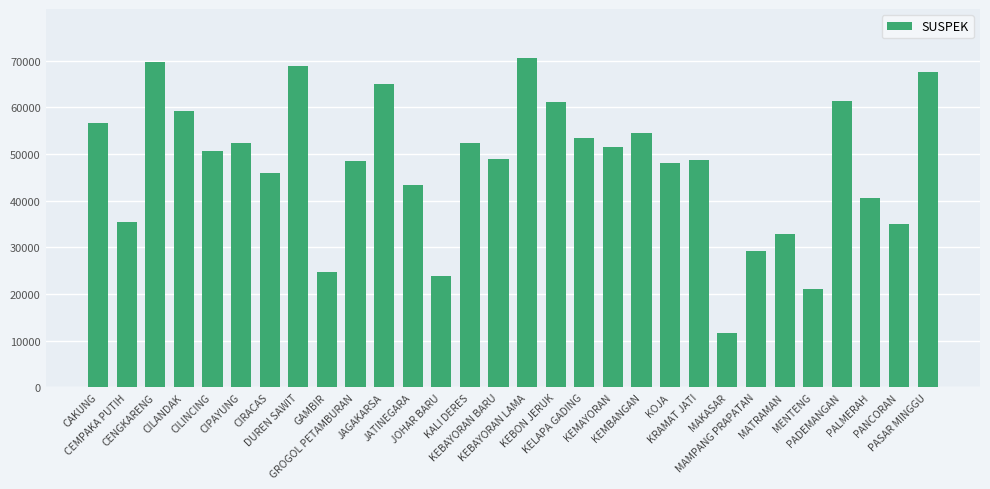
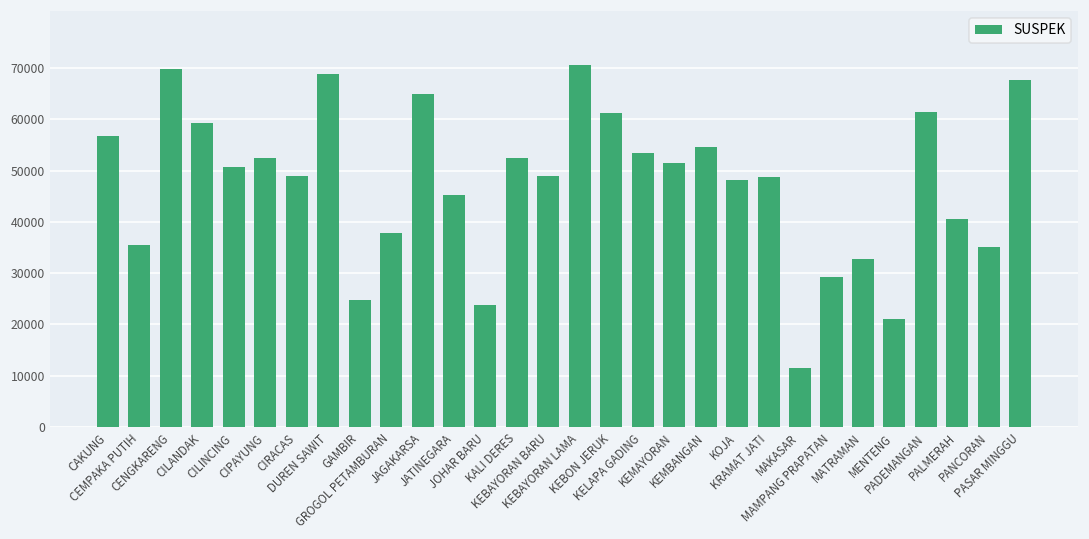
  {
    "CAKUNG": 57000,
    "CEMPAKA PUTIH": 35000,
    "CENGKARENG": 70000,
    "CILANDAK": 59000,
    "CILINCING": 51000,
    "CIPAYUNG": 52000,
-   "CIRACAS": 46000,
+   "CIRACAS": 49000,
    "DUREN SAWIT": 69000,
    "GAMBIR": 25000,
-   "GROGOL PETAMBURAN": 49000,
+   "GROGOL PETAMBURAN": 38000,
    "JAGAKARSA": 65000,
-   "JATINEGARA": 43000,
+   "JATINEGARA": 45000,
    "JOHAR BARU": 24000,
    "KALI DERES": 52000,
    "KEBAYORAN BARU": 49000,
    "KEBAYORAN LAMA": 71000,
    "KEBON JERUK": 61000,
    "KELAPA GADING": 53000,
    "KEMAYORAN": 52000,
    "KEMBANGAN": 55000,
    "KOJA": 48000,
    "KRAMAT JATI": 49000,
    "MAKASAR": 12000,
    "MAMPANG PRAPATAN": 29000,
    "MATRAMAN": 33000,
    "MENTENG": 21000,
    "PADEMANGAN": 61000,
    "PALMERAH": 41000,
    "PANCORAN": 35000,
    "PASAR MINGGU": 68000
  }
